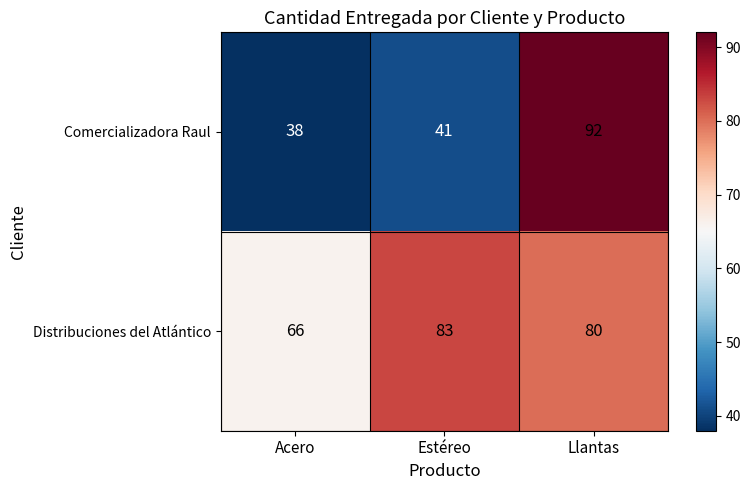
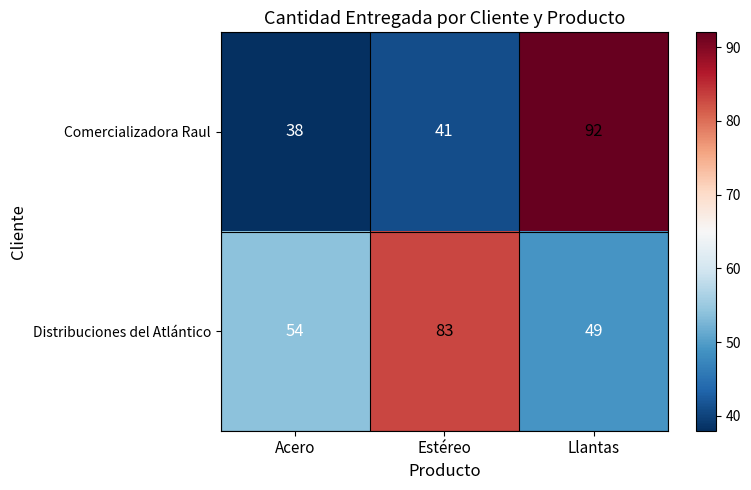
  {
    "Comercializadora Raul": {
      "Acero": 38,
      "Estéreo": 41,
      "Llantas": 92
    },
    "Distribuciones del Atlántico": {
-     "Acero": 66,
+     "Acero": 54,
      "Estéreo": 83,
-     "Llantas": 80
+     "Llantas": 49
    }
  }
